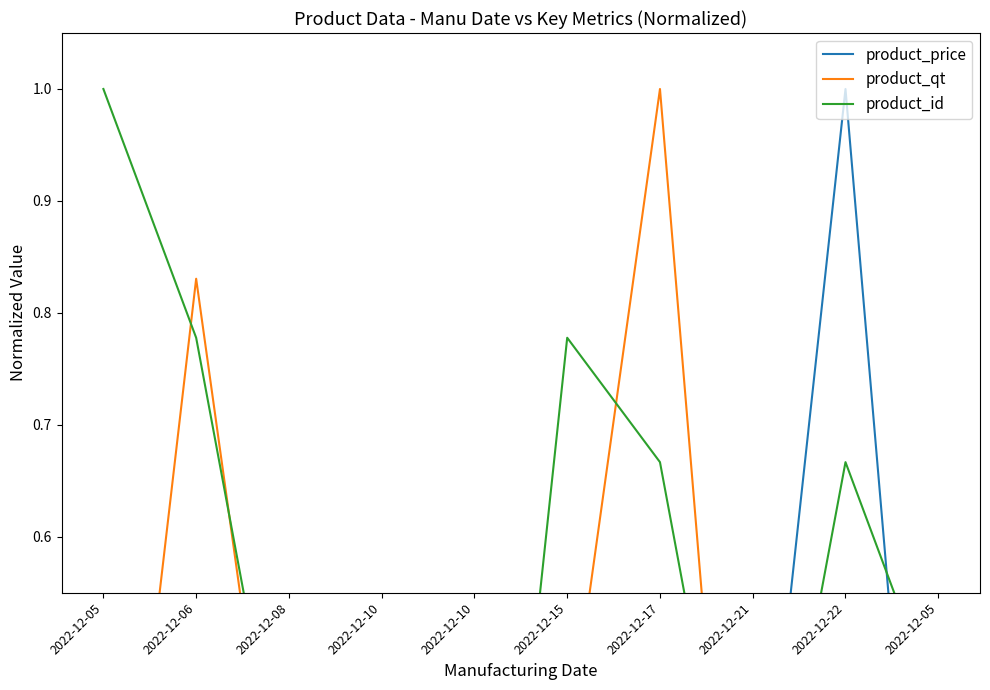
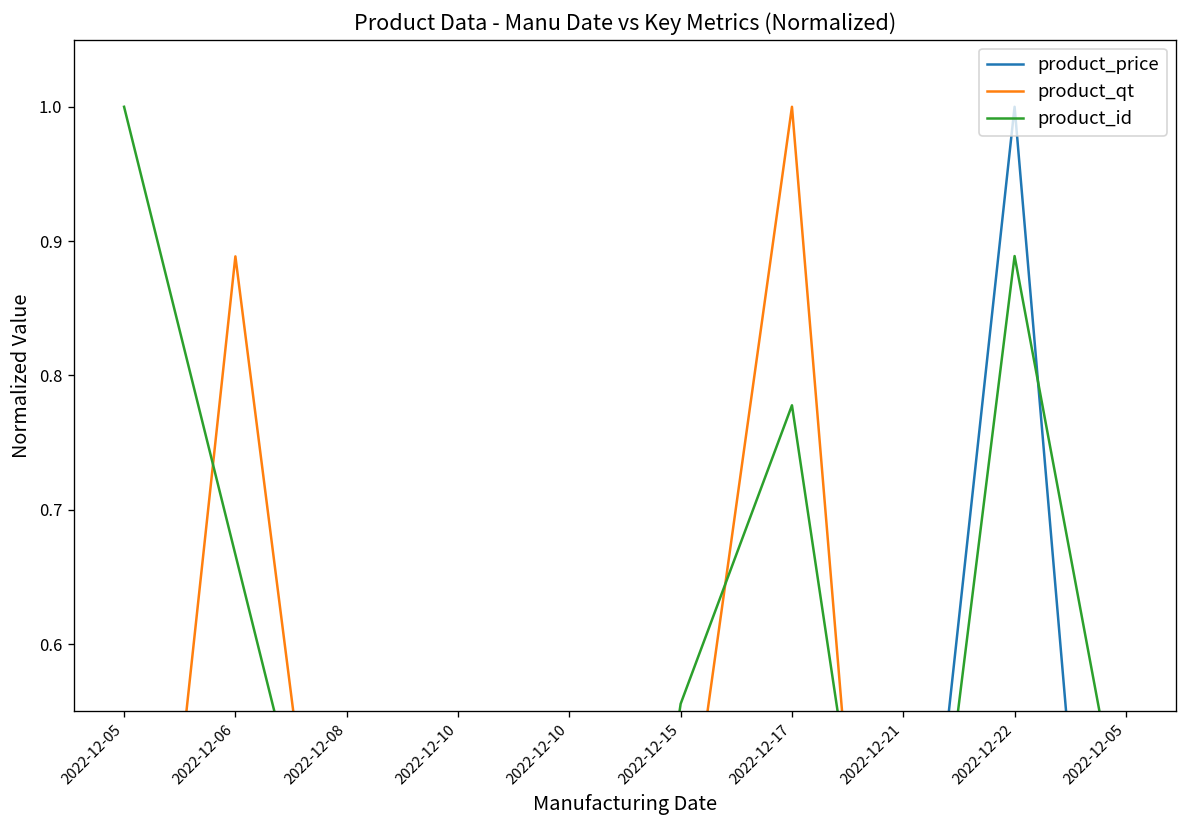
  {
    "product_qt": {
-     "2022-12-06": 0.831,
+     "2022-12-06": 0.889,
      "2022-12-17": 1.000
    },
    "product_id": {
-     "2022-12-06": 0.778,
-     "2022-12-15": 0.778,
-     "2022-12-17": 0.667,
-     "2022-12-22": 0.667
+     "2022-12-06": 0.667,
+     "2022-12-15": 0.556,
+     "2022-12-17": 0.778,
+     "2022-12-22": 0.889
    }
  }
